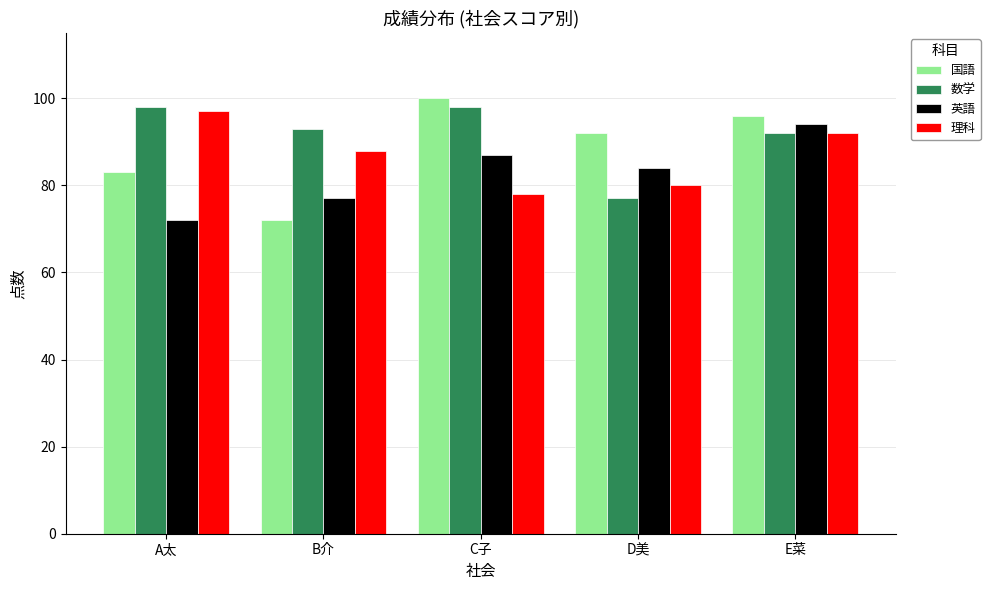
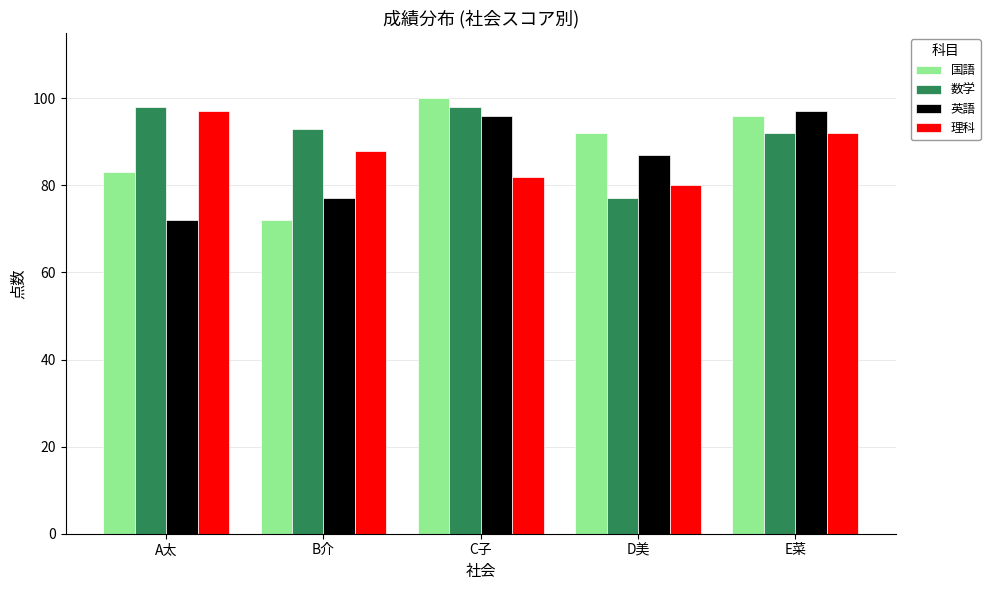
  {
    "国語": {
      "A太": 83,
      "B介": 72,
      "C子": 100,
      "D美": 92,
      "E菜": 96
    },
    "数学": {
      "A太": 98,
      "B介": 93,
      "C子": 98,
      "D美": 77,
      "E菜": 92
    },
    "英語": {
      "A太": 72,
      "B介": 77,
-     "C子": 87,
-     "D美": 84,
-     "E菜": 94
+     "C子": 96,
+     "D美": 87,
+     "E菜": 97
    },
    "理科": {
      "A太": 97,
      "B介": 88,
-     "C子": 78,
+     "C子": 82,
      "D美": 80,
      "E菜": 92
    }
  }
